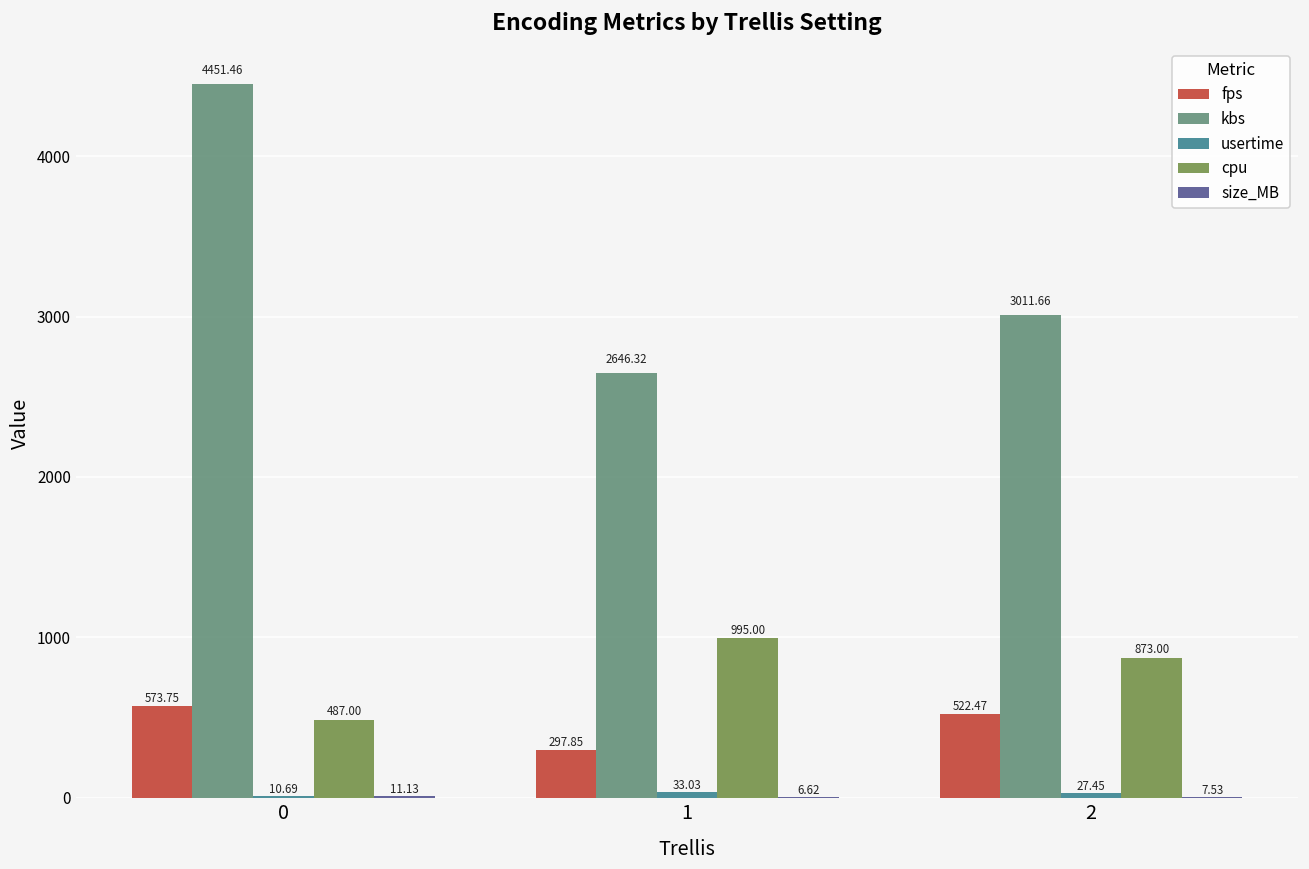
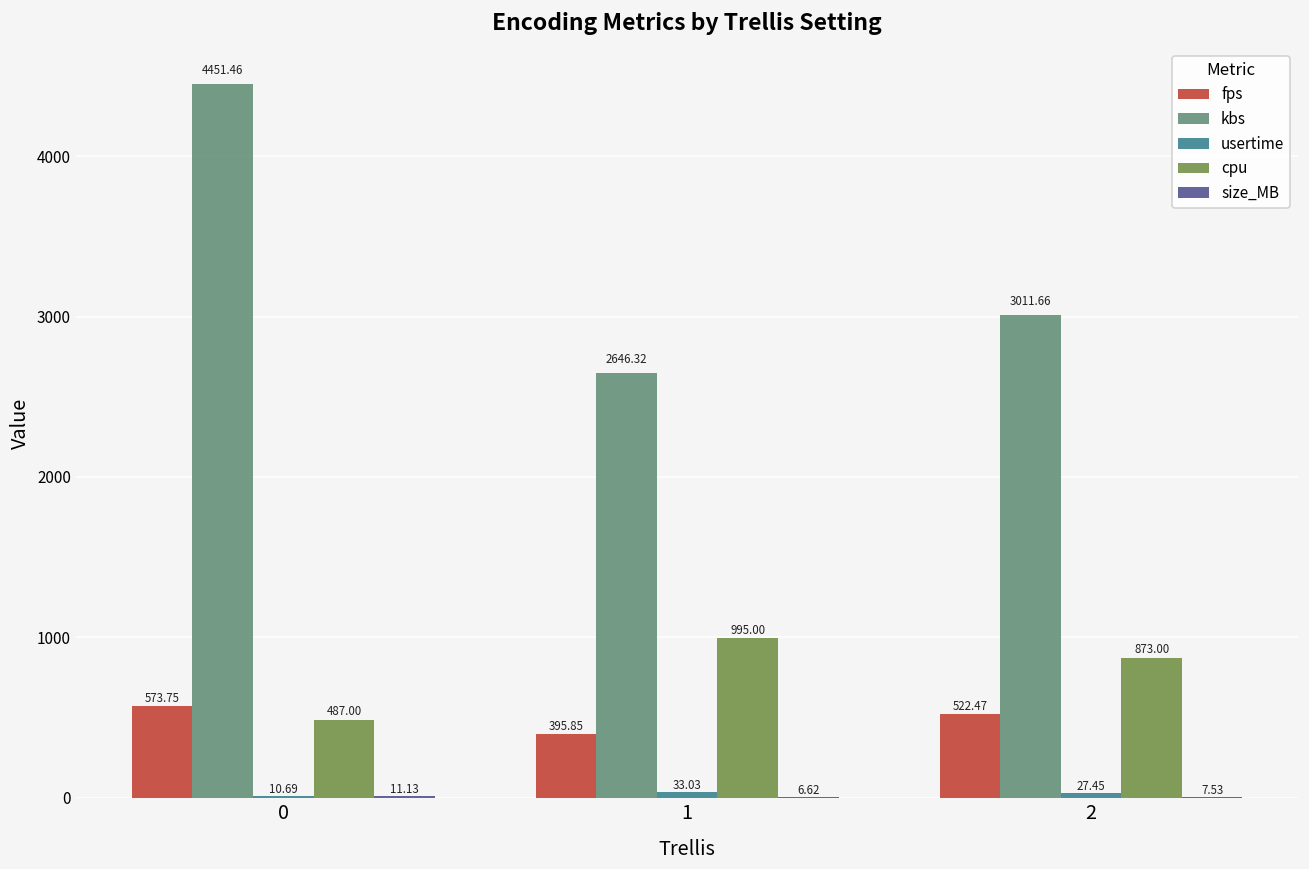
  {
    "fps": {
      "0": 573.75,
-     "1": 297.85,
+     "1": 395.85,
      "2": 522.47
    }
  }
